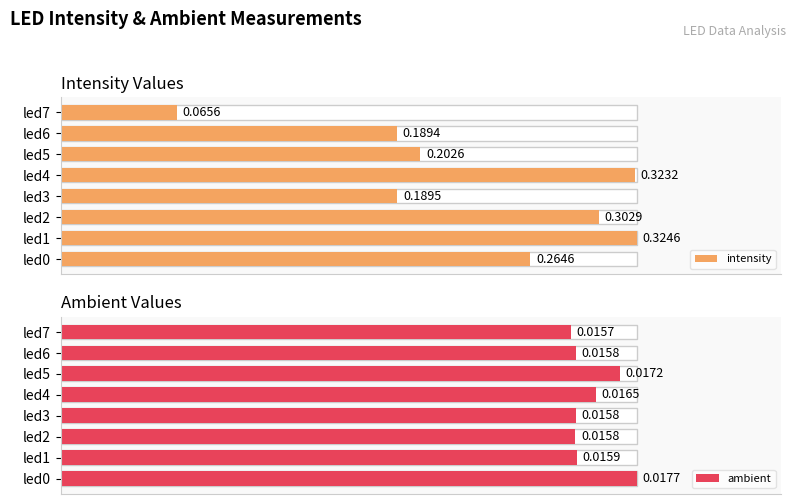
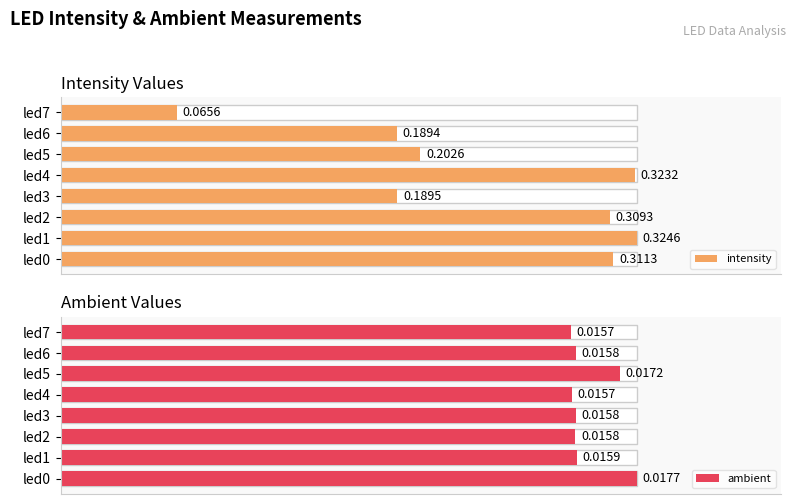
  {
    "Intensity Values": {
      "intensity": {
-       "led2": 0.3029,
+       "led2": 0.3093,
        "led1": 0.3246,
-       "led0": 0.2646
+       "led0": 0.3113
      }
    },
    "Ambient Values": {
      "ambient": {
-       "led4": 0.0165,
+       "led4": 0.0157,
        "led0": 0.0177
      }
    }
  }
